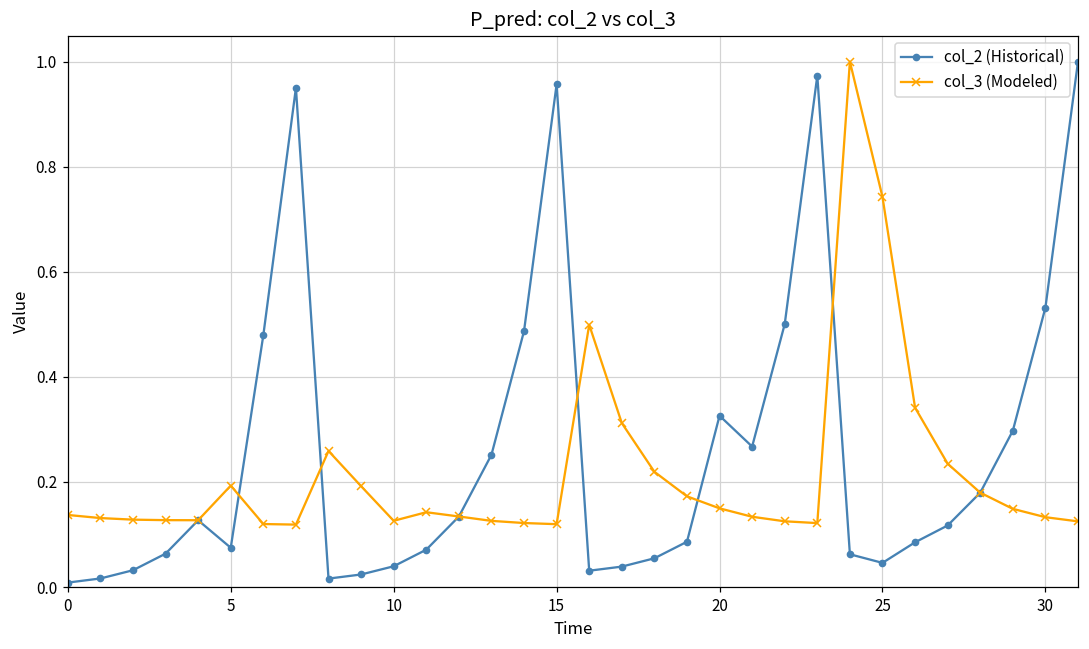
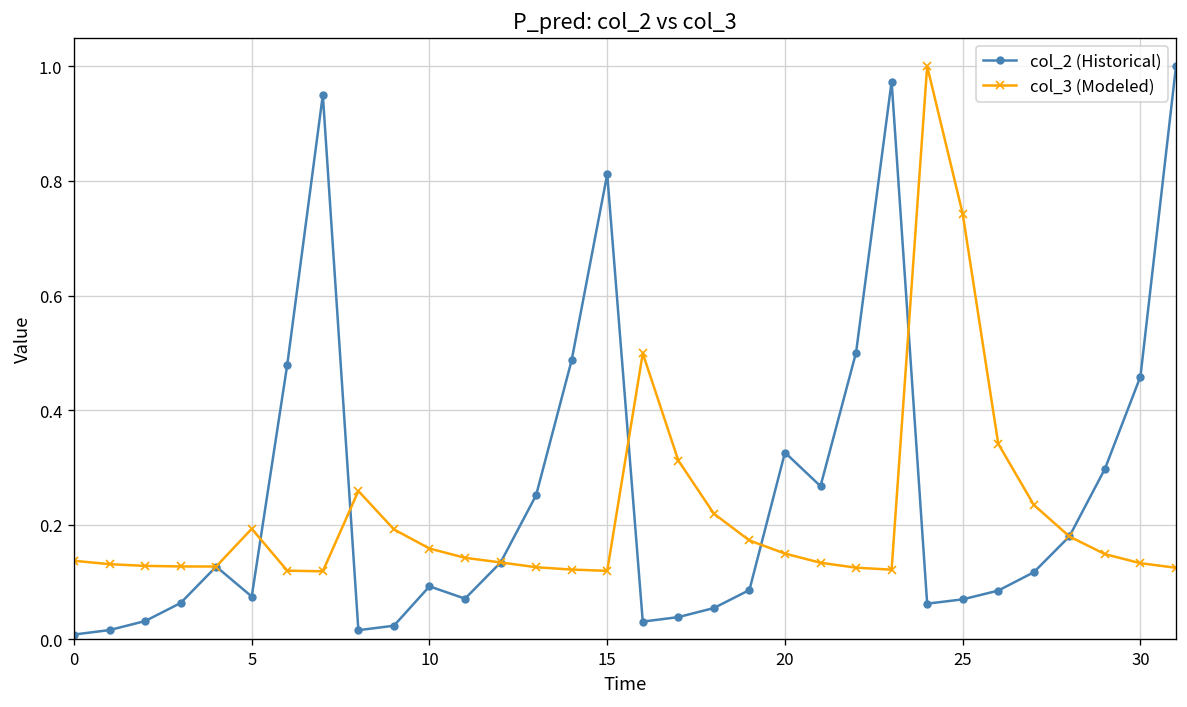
  {
    "col_2 (Historical)": {
      "0": 0.01,
      "5": 0.07,
-     "10": 0.04,
-     "15": 0.96,
+     "10": 0.09,
+     "15": 0.81,
      "20": 0.33,
-     "25": 0.05,
-     "30": 0.53
+     "25": 0.07,
+     "30": 0.46
    },
    "col_3 (Modeled)": {
      "0": 0.14,
      "5": 0.19,
-     "10": 0.13,
+     "10": 0.16,
      "15": 0.12,
      "20": 0.15,
      "25": 0.74,
      "30": 0.13
    }
  }
